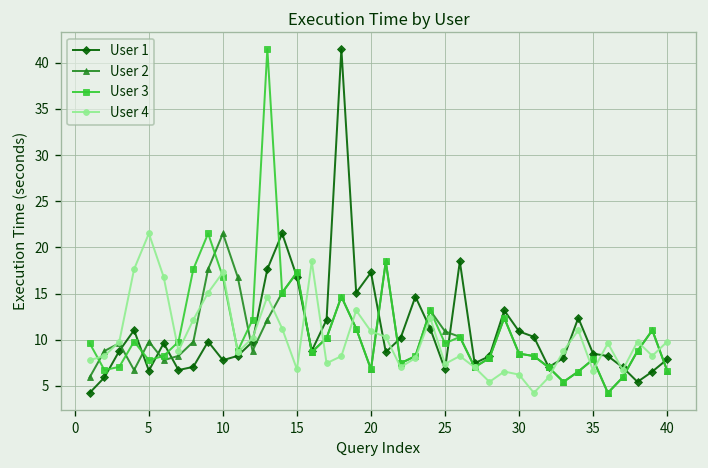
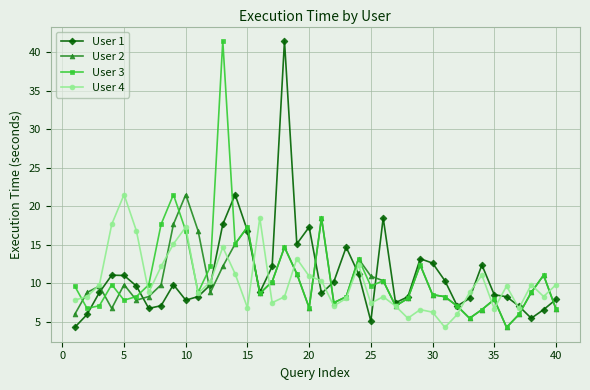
  {
    "User 1": {
-     "5": 7,
+     "5": 11,
      "10": 8,
      "15": 17,
      "20": 17,
-     "25": 7,
-     "30": 11,
+     "25": 5,
+     "30": 13,
      "35": 8,
      "40": 8
    },
    "User 2": {
      "5": 10,
      "10": 22,
      "25": 11
    },
    "User 3": {
      "5": 8,
      "10": 17,
      "25": 10
    },
    "User 4": {
      "5": 22,
      "10": 17,
      "15": 7,
      "20": 11,
      "25": 7,
      "30": 6,
      "35": 7,
      "40": 10
    }
  }
